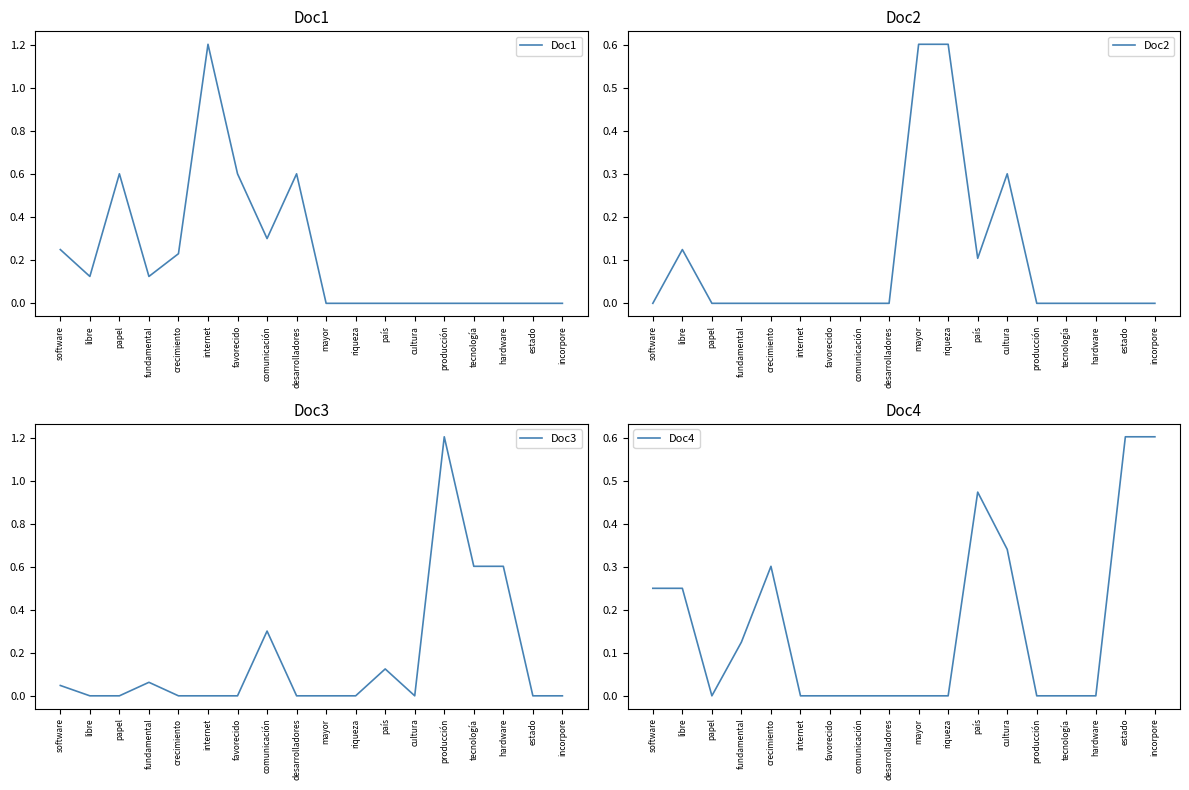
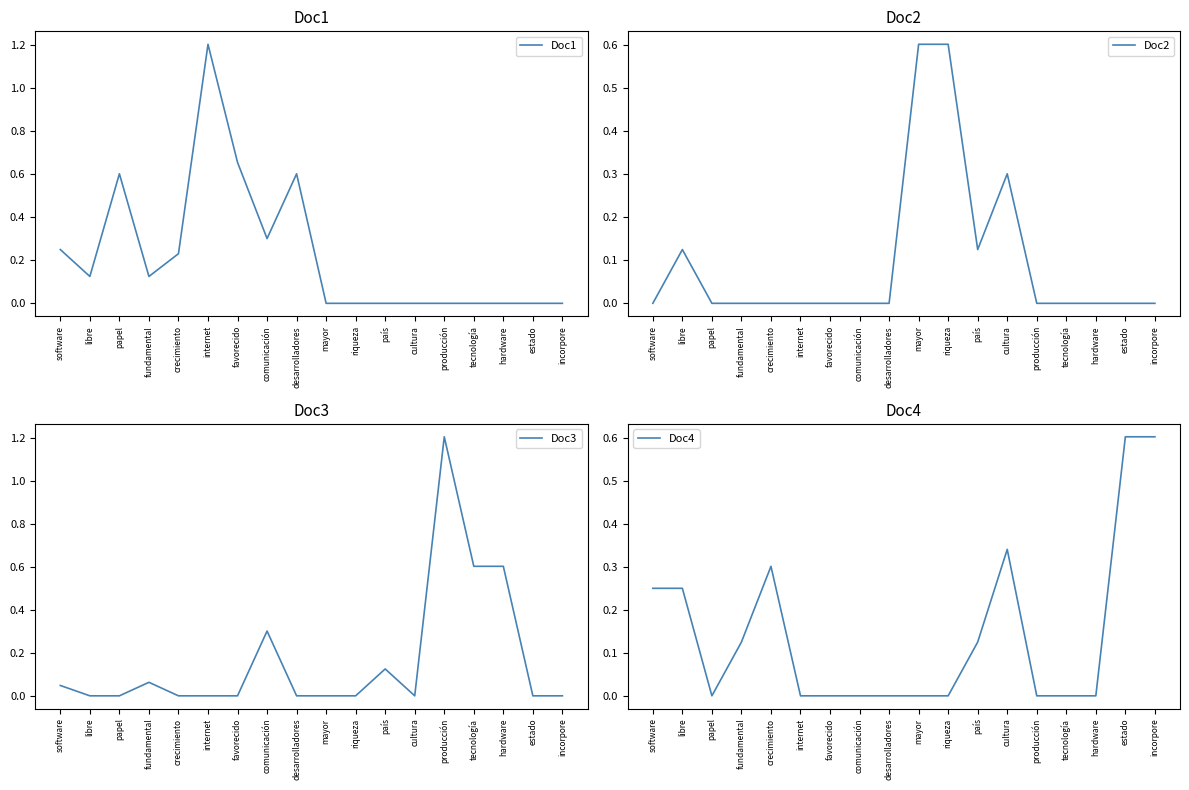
  {
    "Doc1": {
      "software": 0.25,
      "libre": 0.12,
      "papel": 0.60,
      "fundamental": 0.12,
      "crecimiento": 0.23,
      "internet": 1.20,
-     "favorecido": 0.60,
+     "favorecido": 0.66,
      "comunicación": 0.30,
      "desarrolladores": 0.60,
      "mayor": 0.00,
      "riqueza": 0.00,
      "país": 0.00,
      "cultura": 0.00,
      "producción": 0.00,
      "tecnología": 0.00,
      "hardware": 0.00,
      "estado": 0.00,
      "incorpore": 0.00
    },
    "Doc2": {
      "software": 0.00,
      "libre": 0.12,
      "papel": 0.00,
      "fundamental": 0.00,
      "crecimiento": 0.00,
      "internet": 0.00,
      "favorecido": 0.00,
      "comunicación": 0.00,
      "desarrolladores": 0.00,
      "mayor": 0.60,
      "riqueza": 0.60,
-     "país": 0.10,
+     "país": 0.12,
      "cultura": 0.30,
      "producción": 0.00,
      "tecnología": 0.00,
      "hardware": 0.00,
      "estado": 0.00,
      "incorpore": 0.00
    },
    "Doc3": {
      "software": 0.05,
      "libre": 0.00,
      "papel": 0.00,
      "fundamental": 0.06,
      "crecimiento": 0.00,
      "internet": 0.00,
      "favorecido": 0.00,
      "comunicación": 0.30,
      "desarrolladores": 0.00,
      "mayor": 0.00,
      "riqueza": 0.00,
      "país": 0.12,
      "cultura": 0.00,
      "producción": 1.20,
      "tecnología": 0.60,
      "hardware": 0.60,
      "estado": 0.00,
      "incorpore": 0.00
    },
    "Doc4": {
      "software": 0.25,
      "libre": 0.25,
      "papel": 0.00,
      "fundamental": 0.12,
      "crecimiento": 0.30,
      "internet": 0.00,
      "favorecido": 0.00,
      "comunicación": 0.00,
      "desarrolladores": 0.00,
      "mayor": 0.00,
      "riqueza": 0.00,
-     "país": 0.47,
+     "país": 0.12,
      "cultura": 0.34,
      "producción": 0.00,
      "tecnología": 0.00,
      "hardware": 0.00,
      "estado": 0.60,
      "incorpore": 0.60
    }
  }
